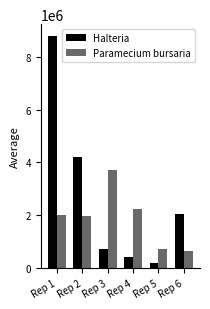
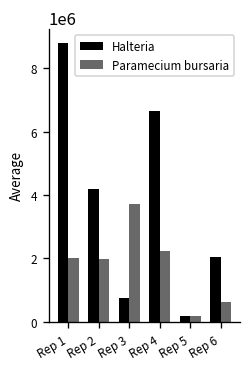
  {
    "Halteria": {
      "Rep 1": 8800000,
      "Rep 2": 4200000,
      "Rep 3": 700000,
-     "Rep 4": 400000,
+     "Rep 4": 6700000,
      "Rep 5": 200000,
      "Rep 6": 2100000
    },
    "Paramecium bursaria": {
      "Rep 1": 2000000,
      "Rep 2": 2000000,
      "Rep 3": 3700000,
      "Rep 4": 2200000,
-     "Rep 5": 700000,
+     "Rep 5": 200000,
      "Rep 6": 600000
    }
  }
